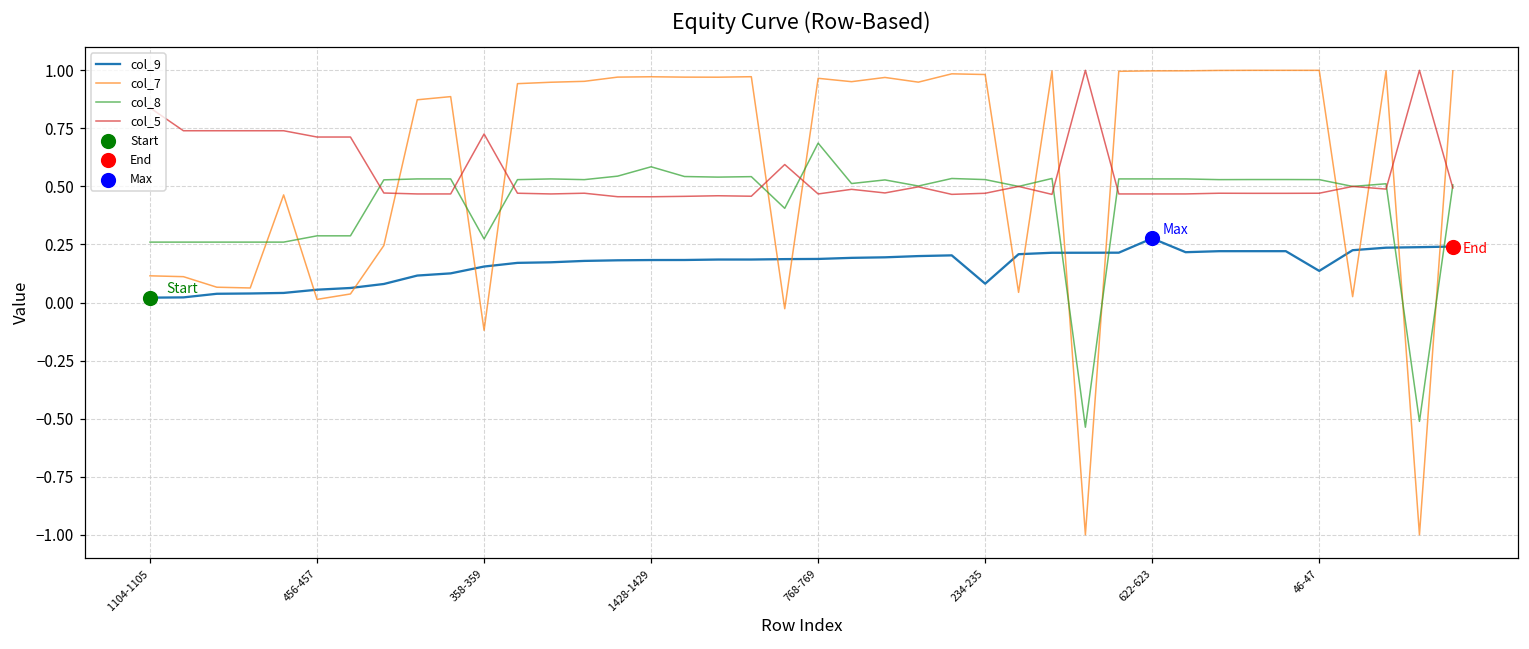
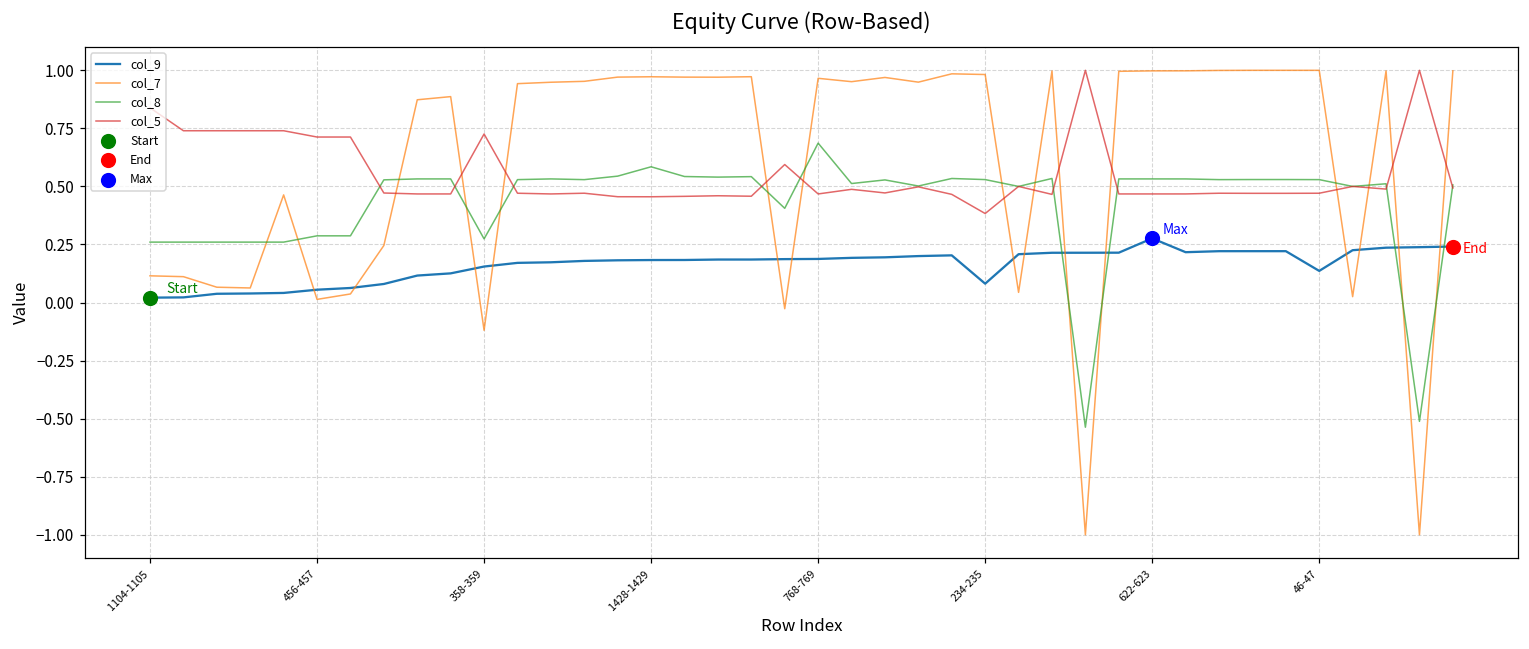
  {
    "col_9": {
      "456-457": 0.06,
      "358-359": 0.15,
      "1428-1429": 0.18,
      "768-769": 0.19,
      "234-235": 0.08,
      "46-47": 0.14
    },
    "col_7": {
      "1104-1105": 0.12,
      "456-457": 0.01,
      "358-359": -0.12,
      "1428-1429": 0.97,
      "768-769": 0.97,
      "234-235": 0.98,
      "622-623": 1.00,
      "46-47": 1.00
    },
    "col_8": {
      "1104-1105": 0.26,
      "456-457": 0.29,
      "358-359": 0.27,
      "1428-1429": 0.58,
      "768-769": 0.69,
      "234-235": 0.53,
      "622-623": 0.53,
      "46-47": 0.53
    },
    "col_5": {
      "456-457": 0.71,
      "358-359": 0.73,
      "1428-1429": 0.46,
      "768-769": 0.47,
-     "234-235": 0.47,
+     "234-235": 0.38,
      "622-623": 0.47,
      "46-47": 0.47
    }
  }
